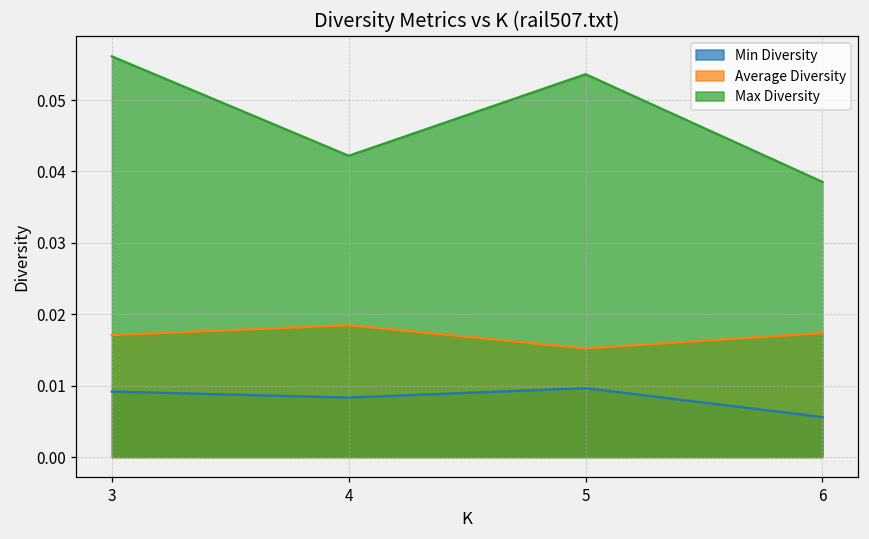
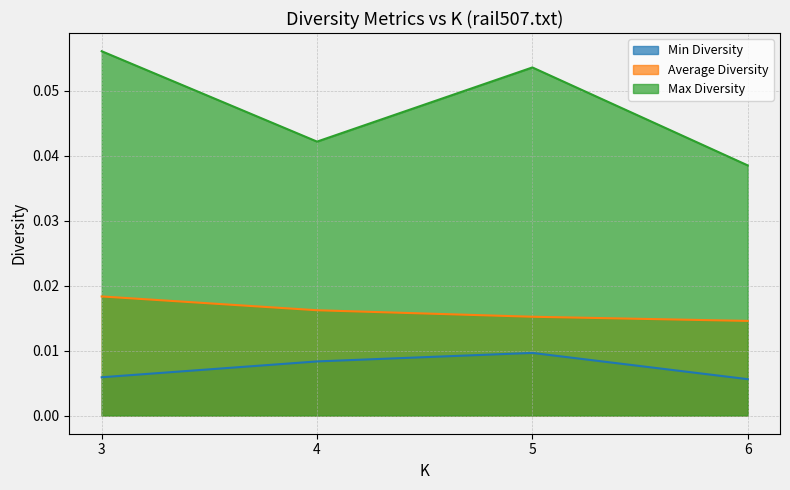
  {
    "Min Diversity": {
-     "3": 0.009,
+     "3": 0.006,
      "4": 0.008,
      "5": 0.010,
      "6": 0.006
    },
    "Average Diversity": {
-     "3": 0.017,
-     "4": 0.018,
+     "3": 0.018,
+     "4": 0.016,
      "5": 0.015,
-     "6": 0.017
+     "6": 0.015
    },
    "Max Diversity": {
      "3": 0.056,
      "4": 0.042,
      "5": 0.054,
      "6": 0.039
    }
  }
